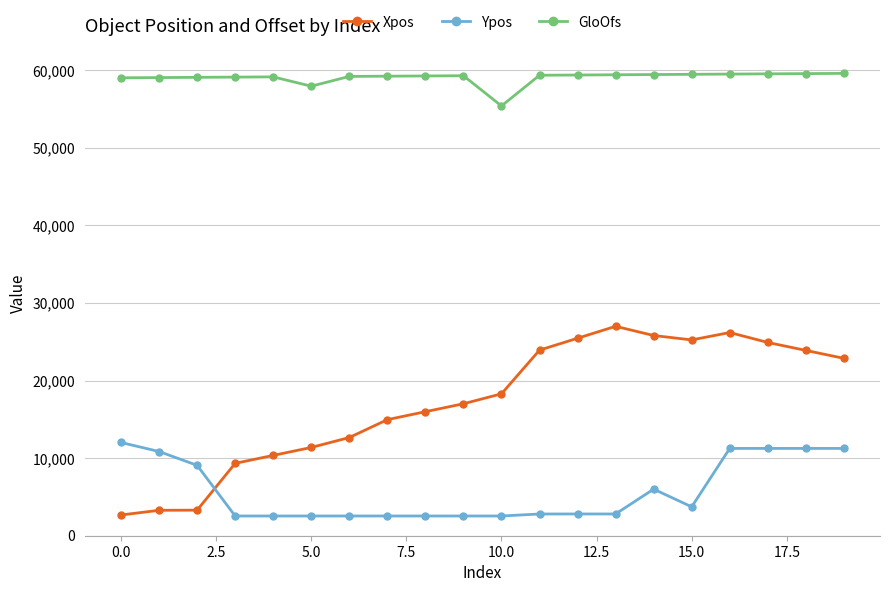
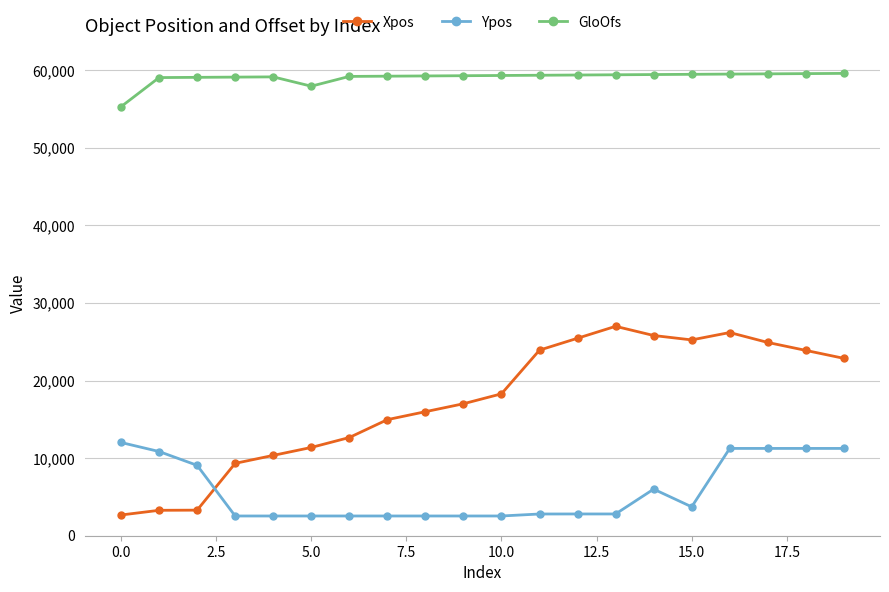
  {
    "Xpos": {
      "0.0": "3,000",
      "5.0": "11,000",
      "10.0": "18,000",
      "15.0": "25,000"
    },
    "Ypos": {
      "0.0": "12,000",
      "5.0": "3,000",
      "10.0": "3,000",
      "15.0": "4,000"
    },
    "GloOfs": {
-     "0.0": "59,000",
+     "0.0": "55,000",
      "5.0": "58,000",
-     "10.0": "55,000",
+     "10.0": "59,000",
      "15.0": "59,000"
    }
  }
